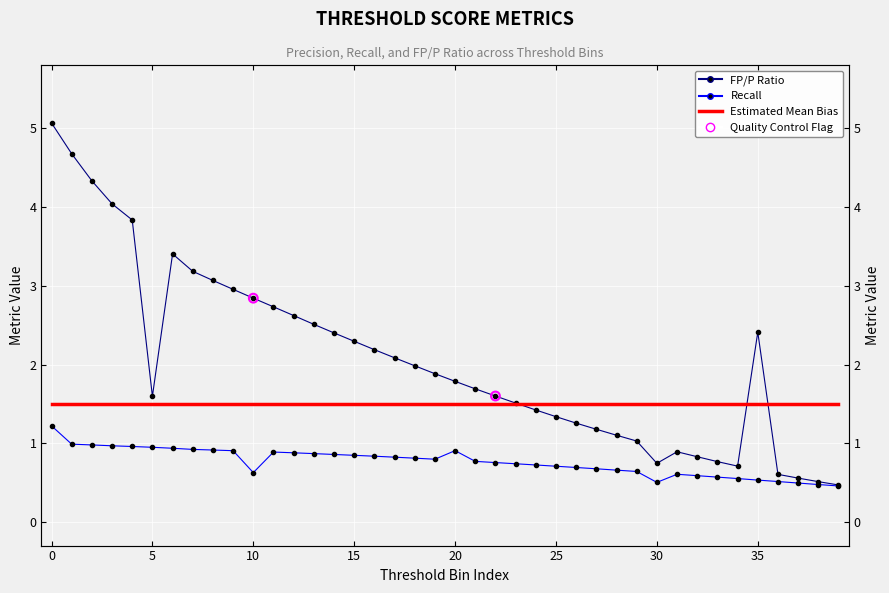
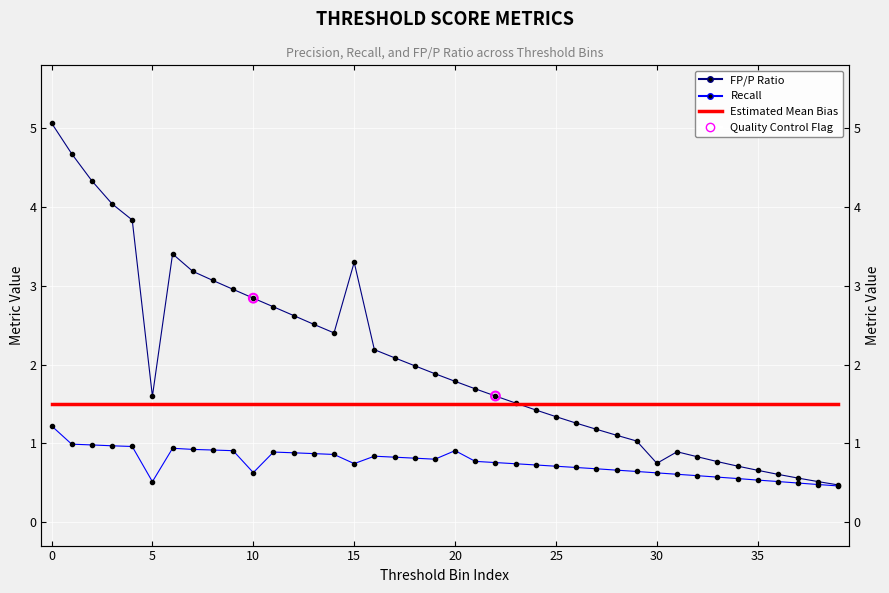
  {
    "FP/P Ratio": {
      "0": 5.1,
      "5": 1.6,
-     "15": 2.3,
+     "15": 3.3,
      "20": 1.8,
      "25": 1.3,
      "30": 0.7,
-     "35": 2.4
+     "35": 0.7
    },
    "Recall": {
      "0": 1.2,
-     "5": 0.9,
+     "5": 0.5,
      "10": 0.6,
-     "15": 0.8,
+     "15": 0.7,
      "20": 0.9,
      "25": 0.7,
-     "30": 0.5,
+     "30": 0.6,
      "35": 0.5
    },
    "Estimated Mean Bias": {
      "0": 1.5,
      "5": 1.5,
      "10": 1.5,
      "15": 1.5,
      "20": 1.5,
      "25": 1.5,
      "30": 1.5,
      "35": 1.5
    }
  }
